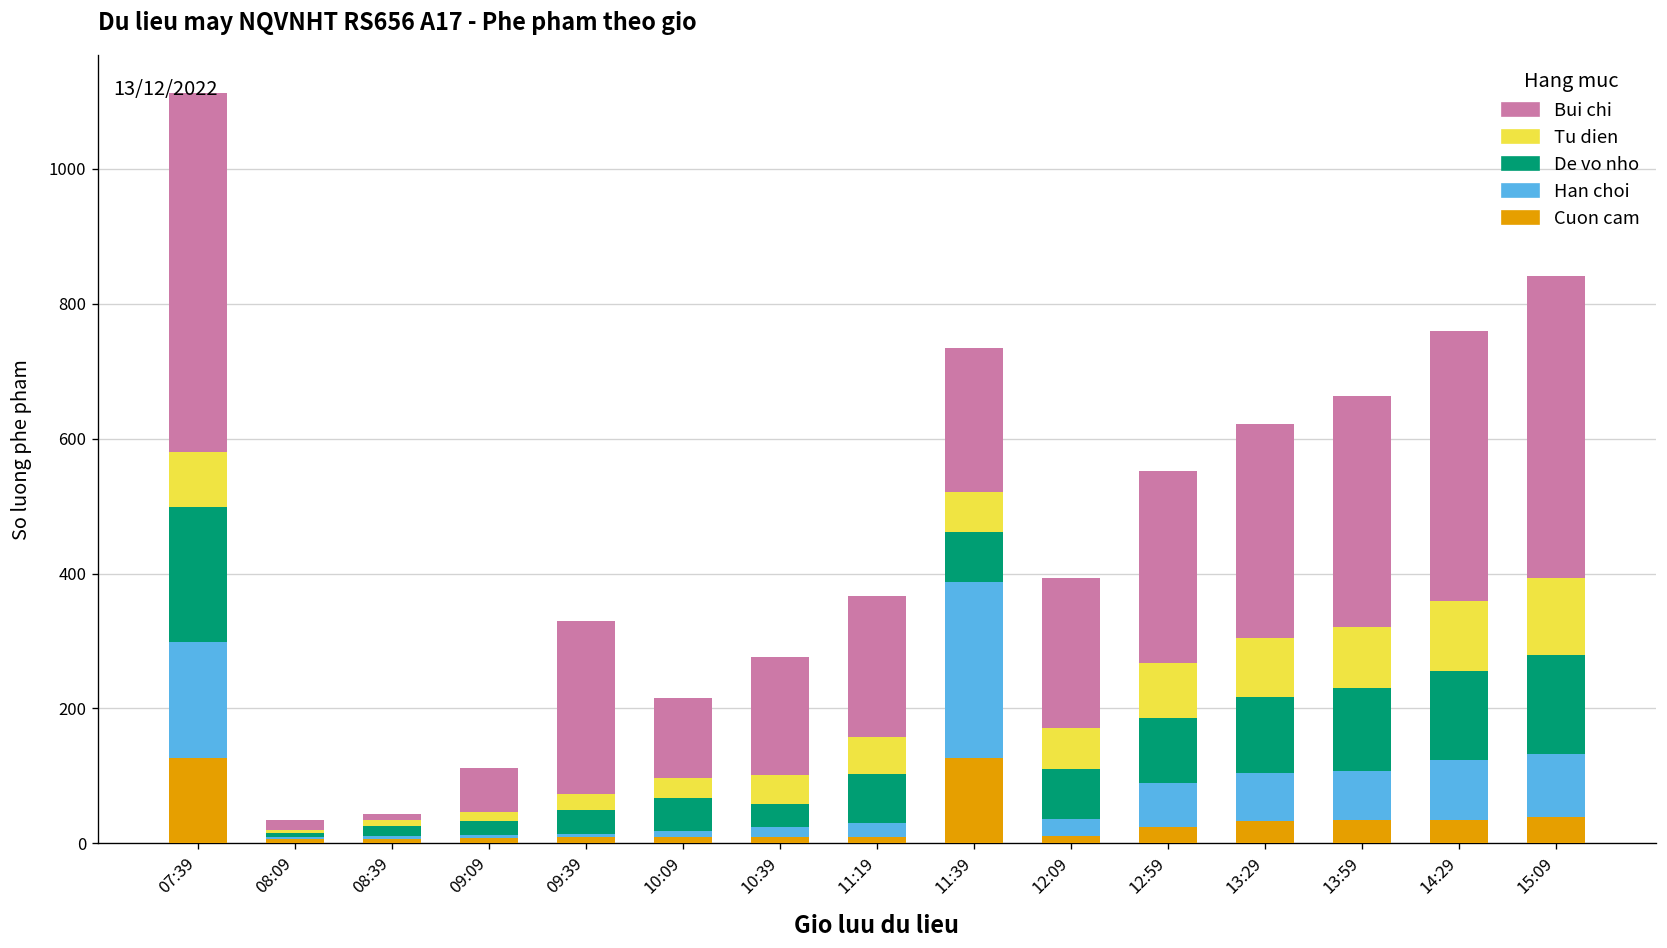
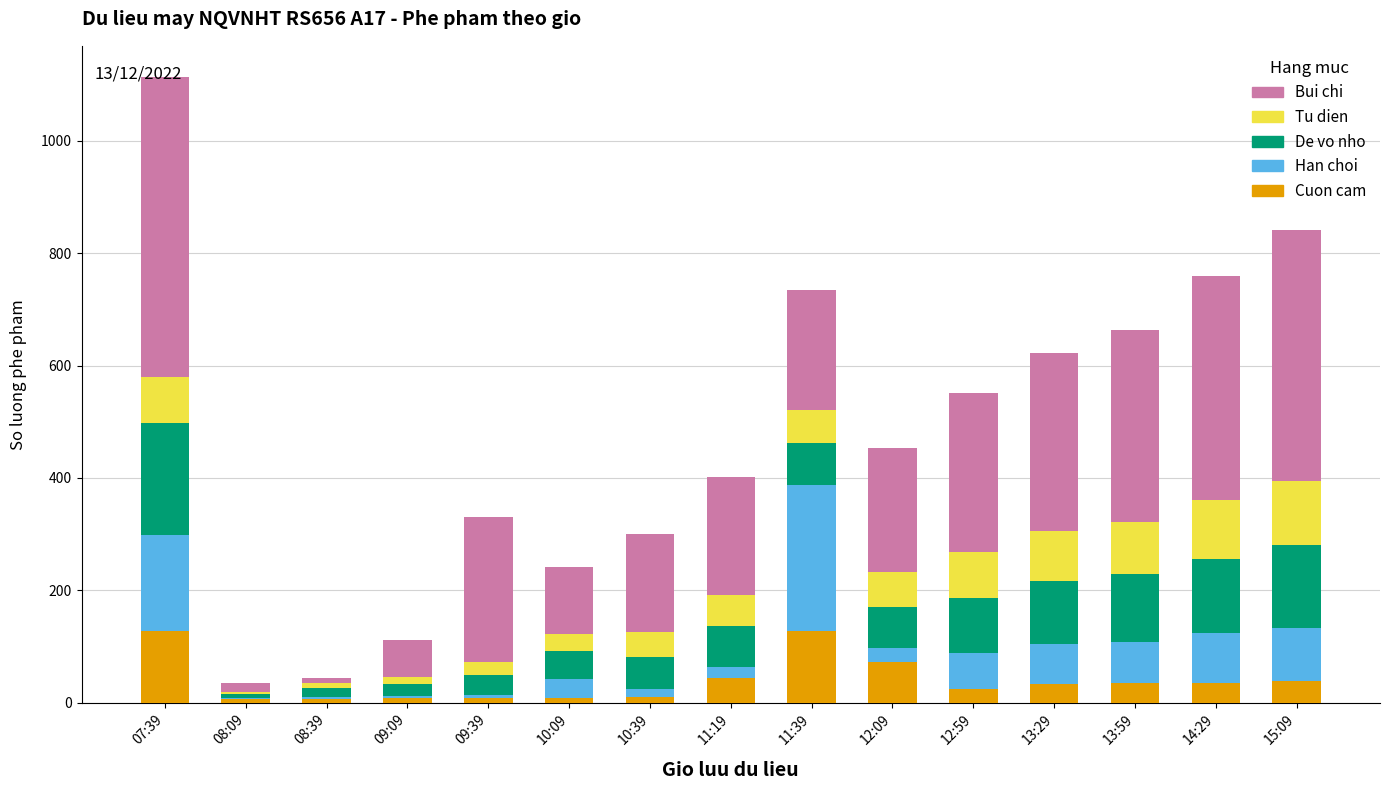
  {
    "Cuon cam": {
      "07:39": 130,
      "08:09": 10,
      "08:39": 10,
      "09:09": 10,
      "09:39": 10,
      "10:09": 10,
      "10:39": 10,
-     "11:19": 10,
+     "11:19": 40,
      "11:39": 130,
-     "12:09": 10,
+     "12:09": 70,
      "12:59": 20,
      "13:29": 30,
      "13:59": 40,
      "14:29": 40,
      "15:09": 40
    },
    "Han choi": {
      "07:39": 170,
      "09:09": 10,
      "09:39": 10,
-     "10:09": 10,
+     "10:09": 30,
      "10:39": 20,
      "11:19": 20,
      "11:39": 260,
      "12:09": 30,
      "12:59": 70,
      "13:29": 70,
      "13:59": 70,
      "14:29": 90,
      "15:09": 90
    },
    "De vo nho": {
      "07:39": 200,
      "08:09": 10,
      "08:39": 20,
      "09:09": 20,
      "09:39": 40,
      "10:09": 50,
-     "10:39": 30,
+     "10:39": 60,
      "11:19": 70,
      "11:39": 70,
      "12:09": 70,
      "12:59": 100,
      "13:29": 110,
      "13:59": 120,
      "14:29": 130,
      "15:09": 150
    },
    "Tu dien": {
      "07:39": 80,
      "08:39": 10,
      "09:09": 10,
      "09:39": 20,
      "10:09": 30,
      "10:39": 40,
      "11:19": 60,
      "11:39": 60,
      "12:09": 60,
      "12:59": 80,
      "13:29": 90,
      "13:59": 90,
      "14:29": 110,
      "15:09": 110
    },
    "Bui chi": {
      "08:09": 20,
      "08:39": 10,
      "09:09": 70,
      "09:39": 260,
      "10:09": 120,
      "10:39": 170,
      "11:19": 210,
      "11:39": 210,
      "12:09": 220,
      "12:59": 280,
      "13:29": 320,
      "13:59": 340,
      "14:29": 400,
      "15:09": 450
    }
  }
